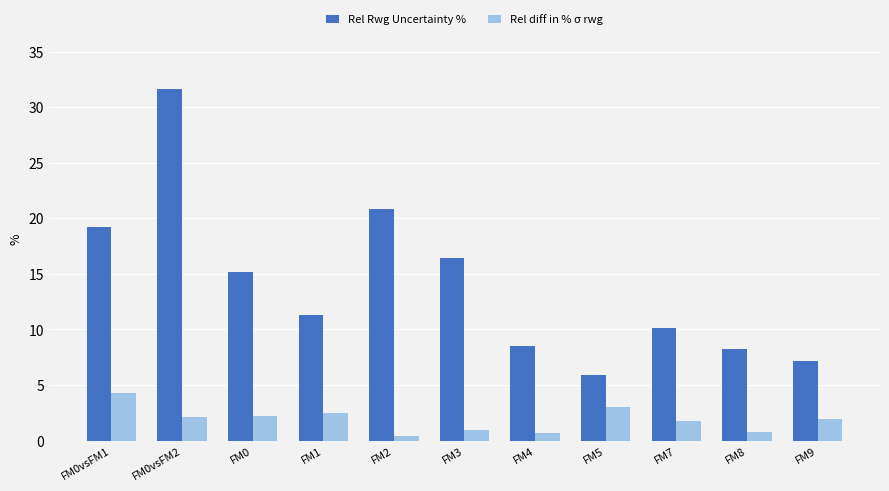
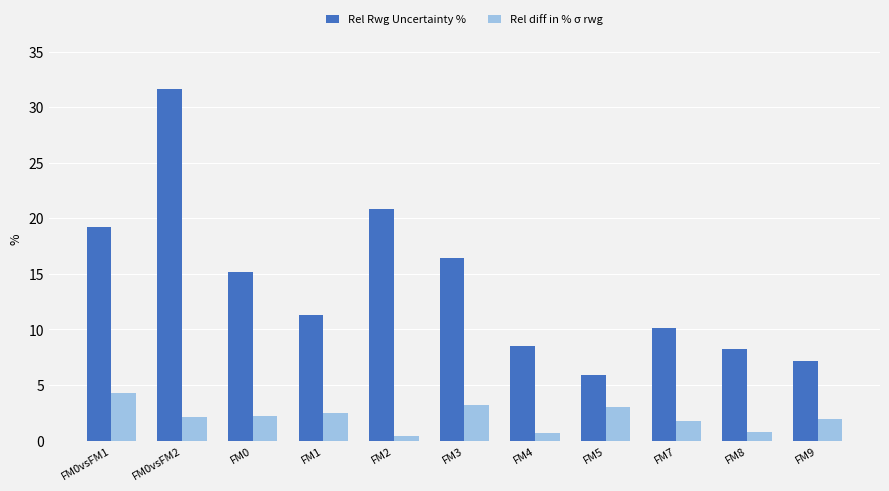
  {
    "Rel Rwg Uncertainty %": {
      "FM0vsFM1": 19.3,
      "FM0vsFM2": 31.6,
      "FM0": 15.2,
      "FM1": 11.3,
      "FM2": 20.9,
      "FM3": 16.4,
      "FM4": 8.5,
      "FM5": 5.9,
      "FM7": 10.2,
      "FM8": 8.3,
      "FM9": 7.2
    },
    "Rel diff in % σ rwg": {
      "FM0vsFM1": 4.3,
      "FM0vsFM2": 2.1,
      "FM0": 2.3,
      "FM1": 2.5,
      "FM2": 0.4,
-     "FM3": 0.9,
+     "FM3": 3.2,
      "FM4": 0.7,
      "FM5": 3.0,
      "FM7": 1.8,
      "FM8": 0.8,
      "FM9": 1.9
    }
  }
